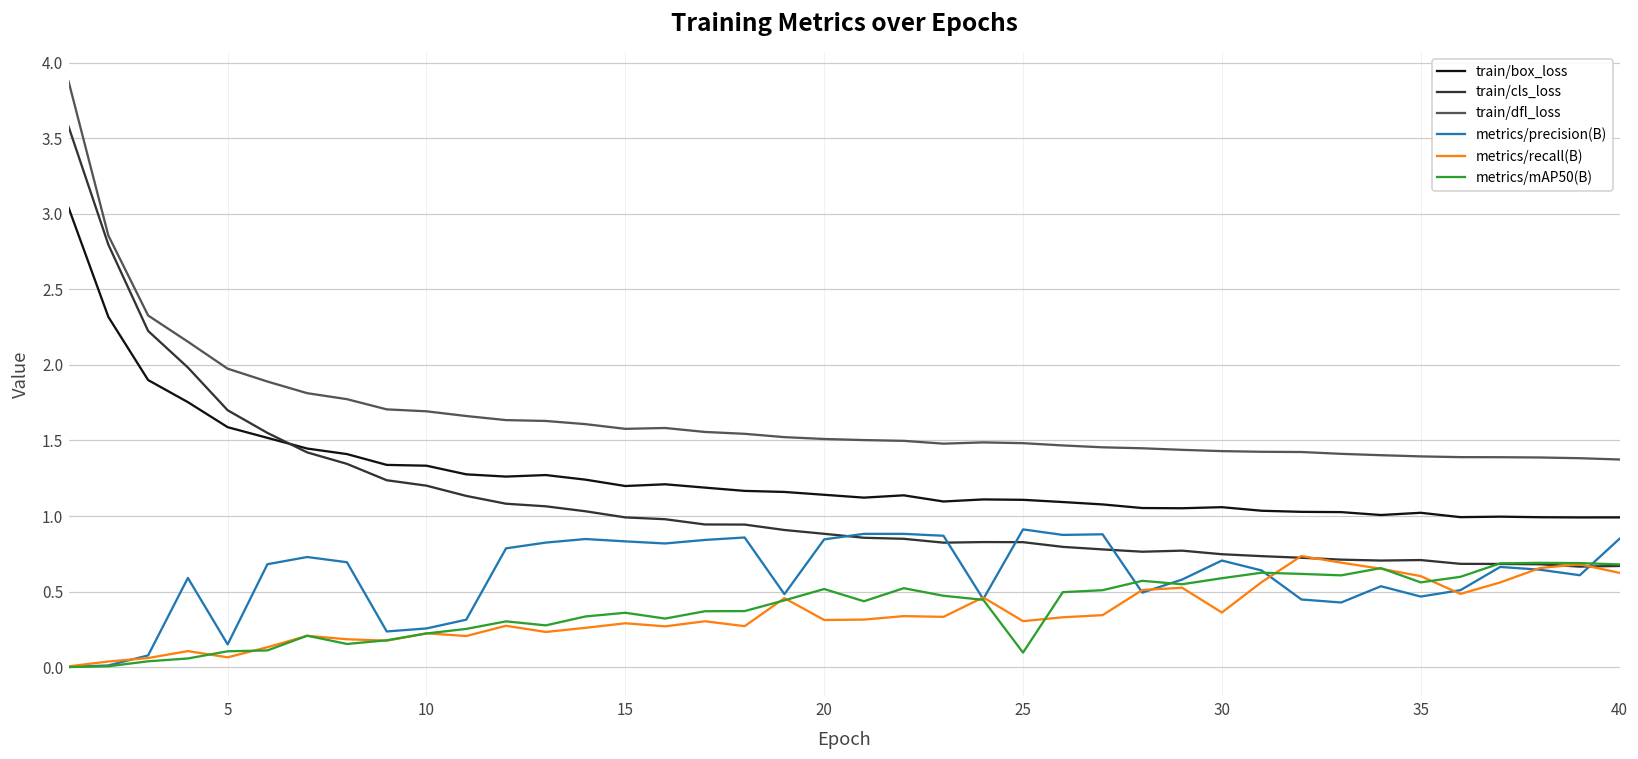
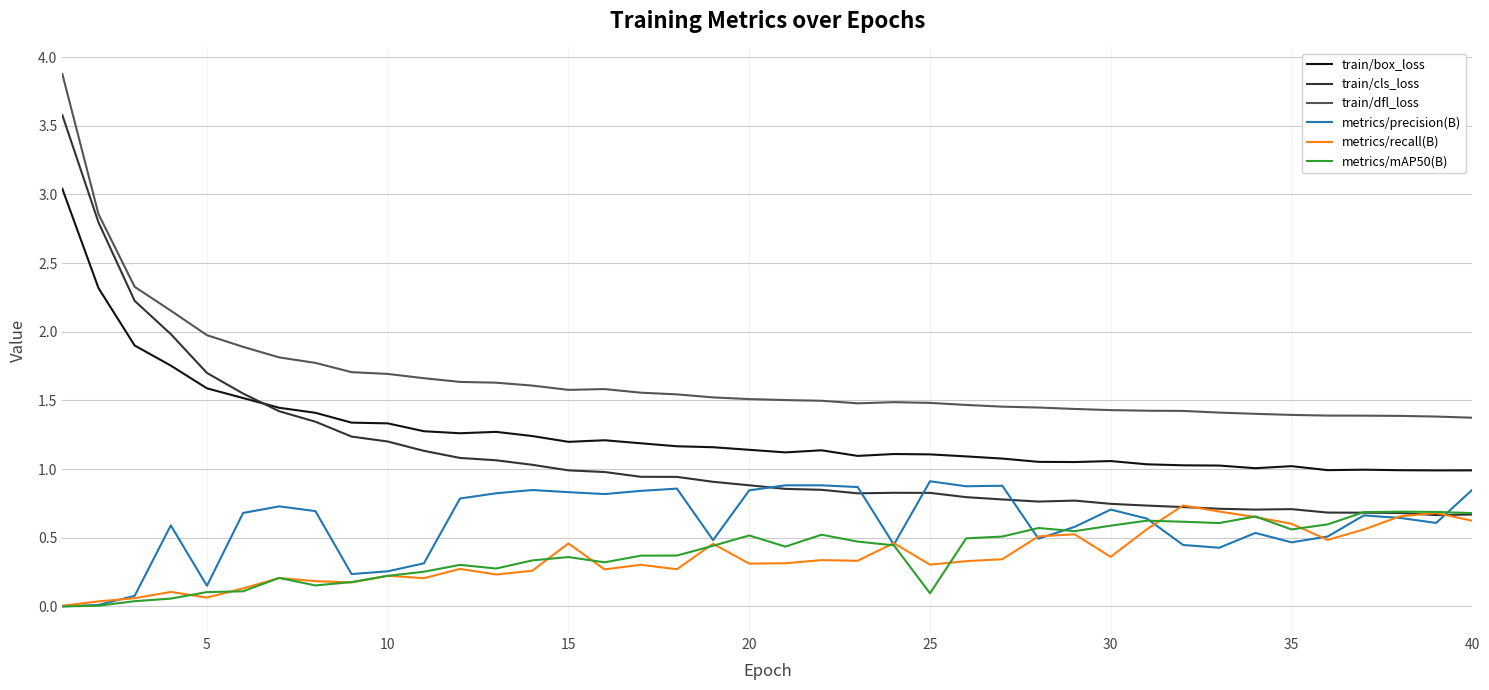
  {
    "metrics/precision(B)": {
      "5": 0.15,
      "10": 0.26,
      "15": 0.83,
      "20": 0.85,
      "25": 0.91,
      "30": 0.71,
      "35": 0.47,
      "40": 0.85
    },
    "metrics/recall(B)": {
      "5": 0.06,
-     "15": 0.29,
+     "15": 0.46,
      "20": 0.31,
      "25": 0.30,
      "30": 0.36,
      "35": 0.60,
      "40": 0.62
    },
    "metrics/mAP50(B)": {
      "5": 0.10,
      "15": 0.36,
      "20": 0.52,
      "25": 0.10,
      "30": 0.59,
      "35": 0.56
    }
  }
